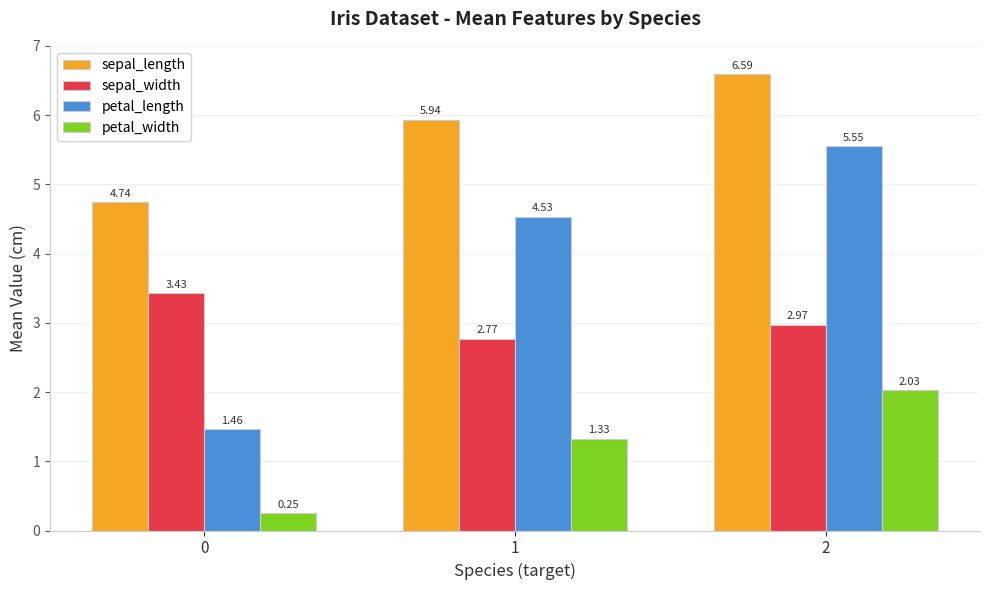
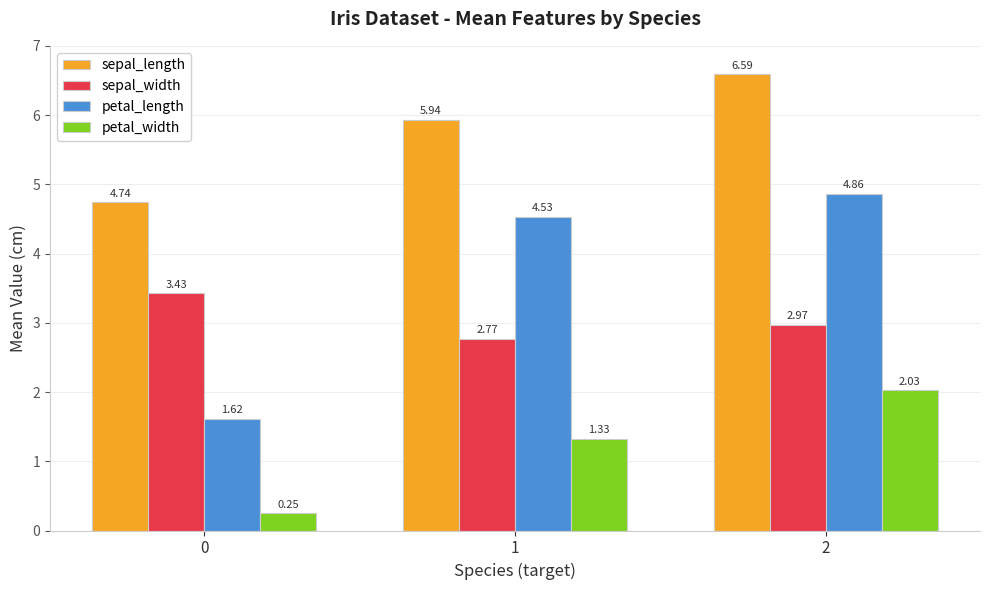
  {
    "sepal_length": {
      "0": 4.74,
      "1": 5.94,
      "2": 6.59
    },
    "sepal_width": {
      "0": 3.43,
      "1": 2.77,
      "2": 2.97
    },
    "petal_length": {
-     "0": 1.46,
+     "0": 1.62,
      "1": 4.53,
-     "2": 5.55
+     "2": 4.86
    },
    "petal_width": {
      "0": 0.25,
      "1": 1.33,
      "2": 2.03
    }
  }
